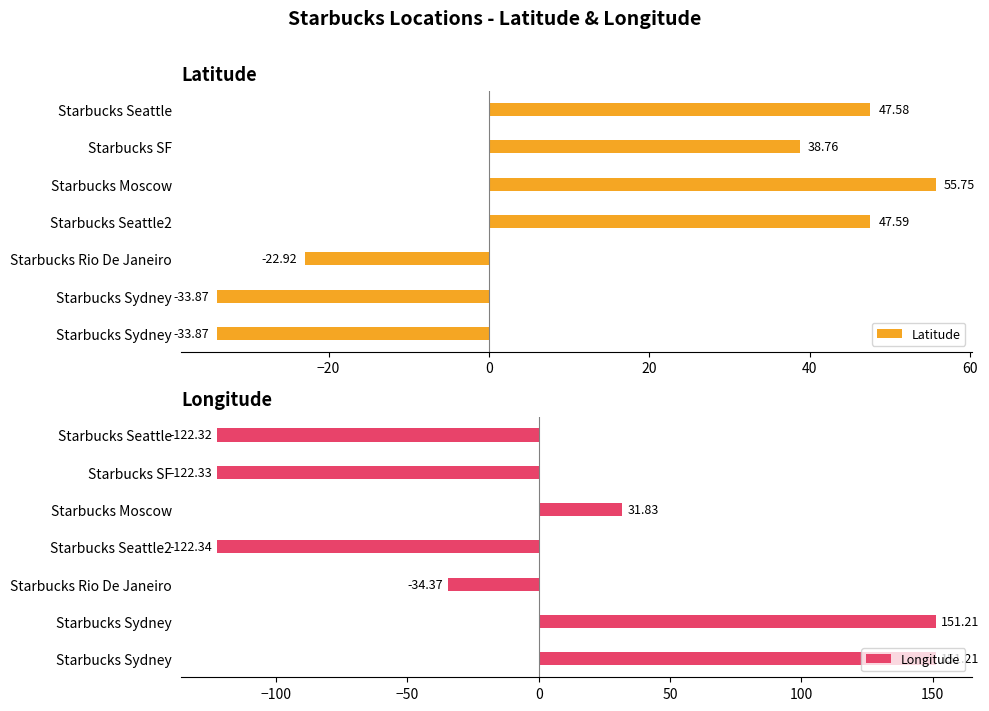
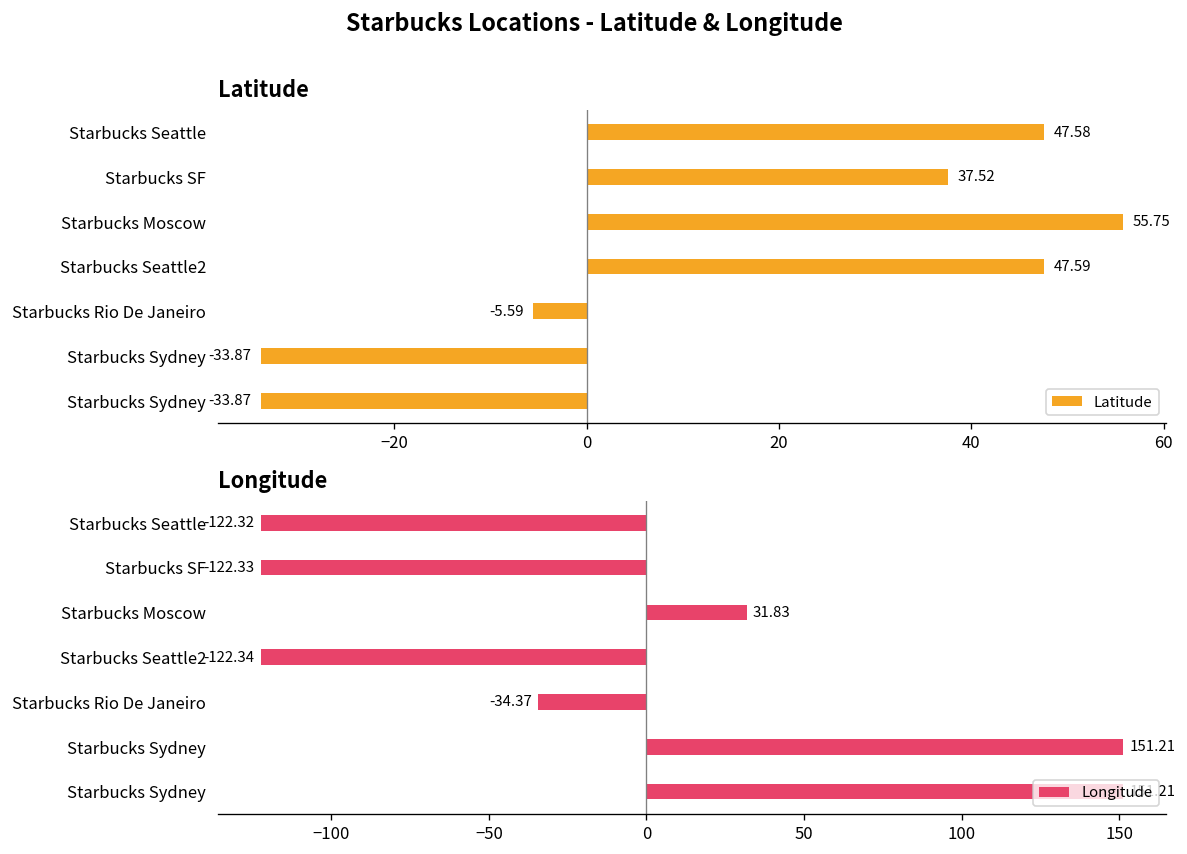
  {
    "Latitude": {
      "Starbucks Seattle": 47.58,
-     "Starbucks SF": 38.76,
+     "Starbucks SF": 37.52,
      "Starbucks Moscow": 55.75,
      "Starbucks Seattle2": 47.59,
-     "Starbucks Rio De Janeiro": -22.92
+     "Starbucks Rio De Janeiro": -5.59
    },
    "Longitude": {
      "Starbucks Seattle": -122.32,
      "Starbucks SF": -122.33,
      "Starbucks Moscow": 31.83,
      "Starbucks Seattle2": -122.34,
      "Starbucks Rio De Janeiro": -34.37
    }
  }
